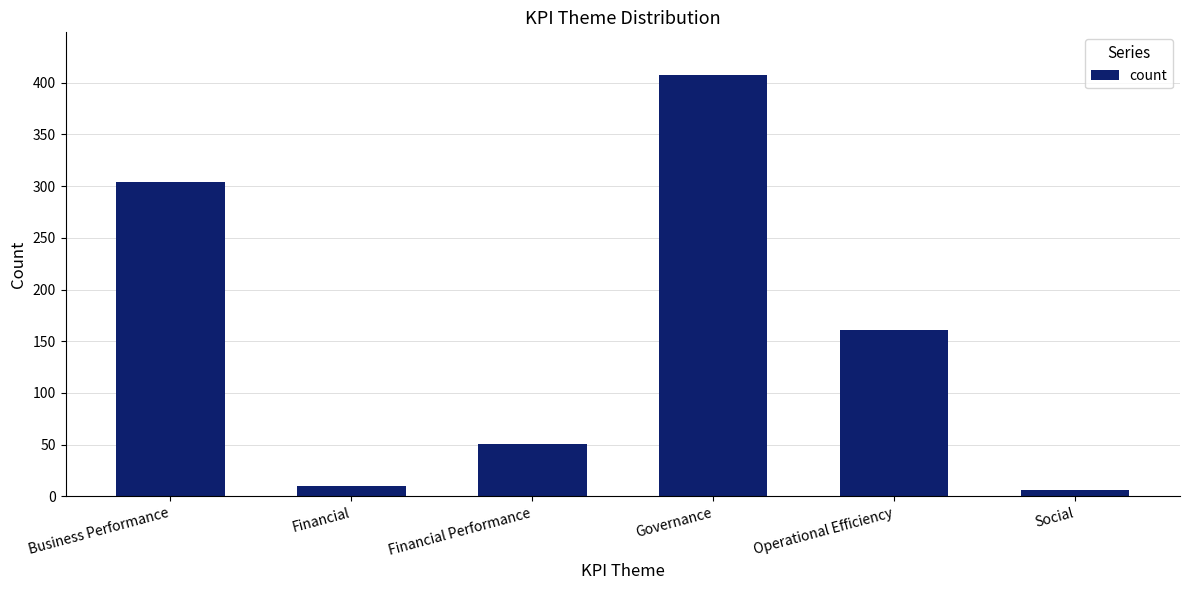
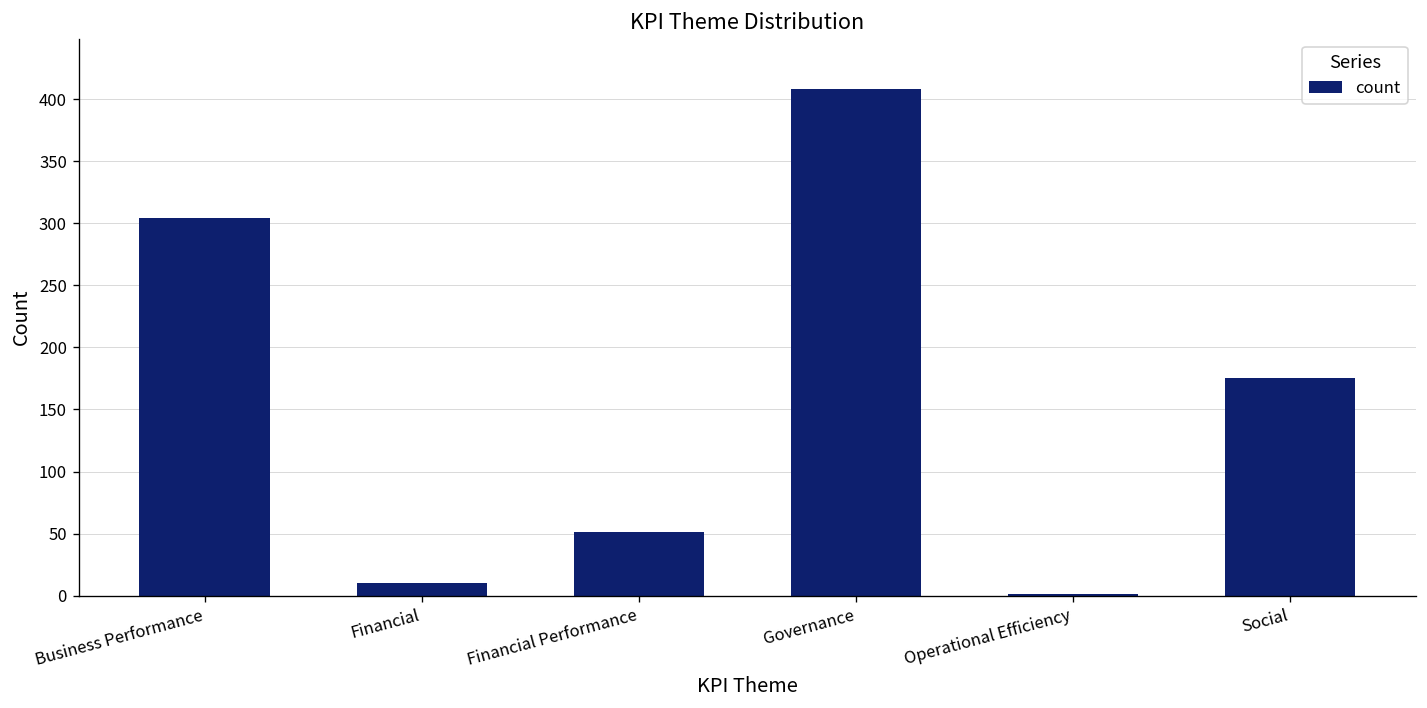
  {
    "Business Performance": 304,
    "Financial": 10,
    "Financial Performance": 51,
    "Governance": 408,
-   "Operational Efficiency": 161,
-   "Social": 6
+   "Operational Efficiency": 1,
+   "Social": 175
  }
